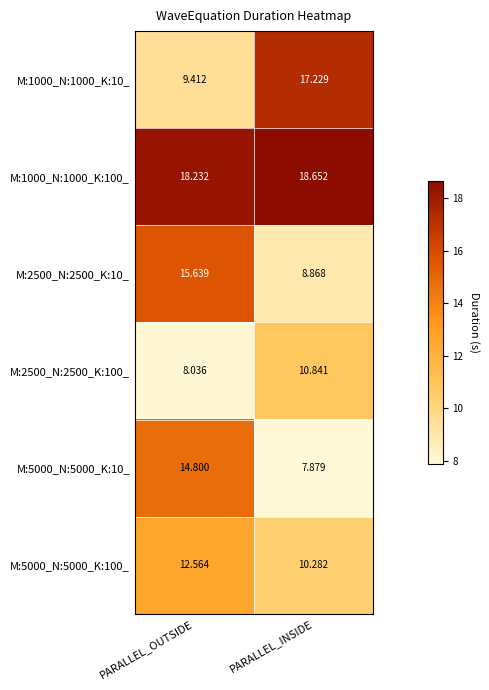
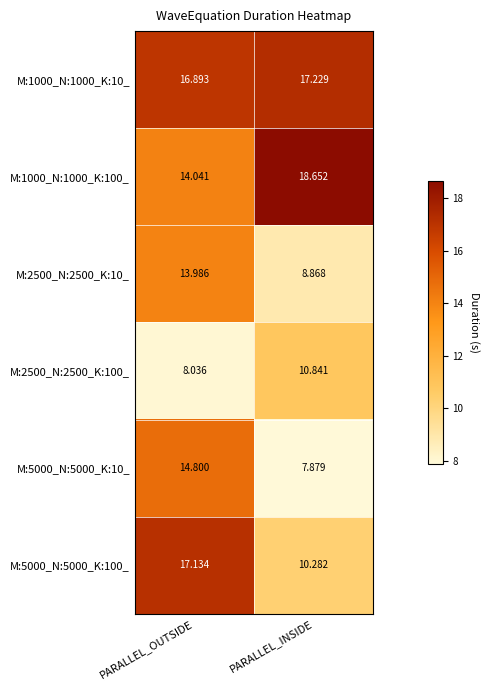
  {
    "M:1000_N:1000_K:10_": {
-     "PARALLEL_OUTSIDE": 9.412,
+     "PARALLEL_OUTSIDE": 16.893,
      "PARALLEL_INSIDE": 17.229
    },
    "M:1000_N:1000_K:100_": {
-     "PARALLEL_OUTSIDE": 18.232,
+     "PARALLEL_OUTSIDE": 14.041,
      "PARALLEL_INSIDE": 18.652
    },
    "M:2500_N:2500_K:10_": {
-     "PARALLEL_OUTSIDE": 15.639,
+     "PARALLEL_OUTSIDE": 13.986,
      "PARALLEL_INSIDE": 8.868
    },
    "M:2500_N:2500_K:100_": {
      "PARALLEL_OUTSIDE": 8.036,
      "PARALLEL_INSIDE": 10.841
    },
    "M:5000_N:5000_K:10_": {
      "PARALLEL_OUTSIDE": 14.800,
      "PARALLEL_INSIDE": 7.879
    },
    "M:5000_N:5000_K:100_": {
-     "PARALLEL_OUTSIDE": 12.564,
+     "PARALLEL_OUTSIDE": 17.134,
      "PARALLEL_INSIDE": 10.282
    }
  }
